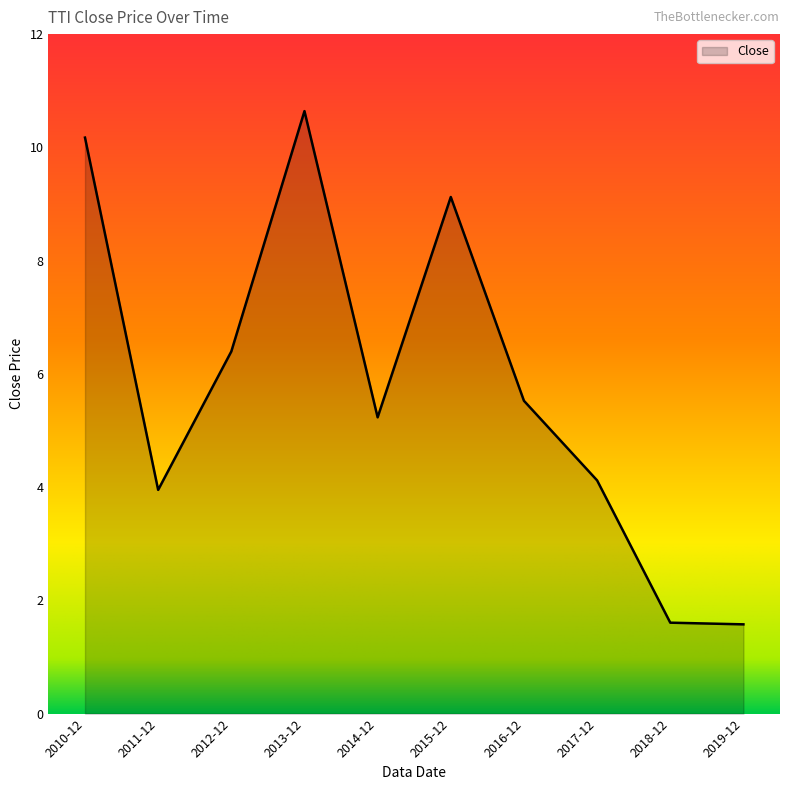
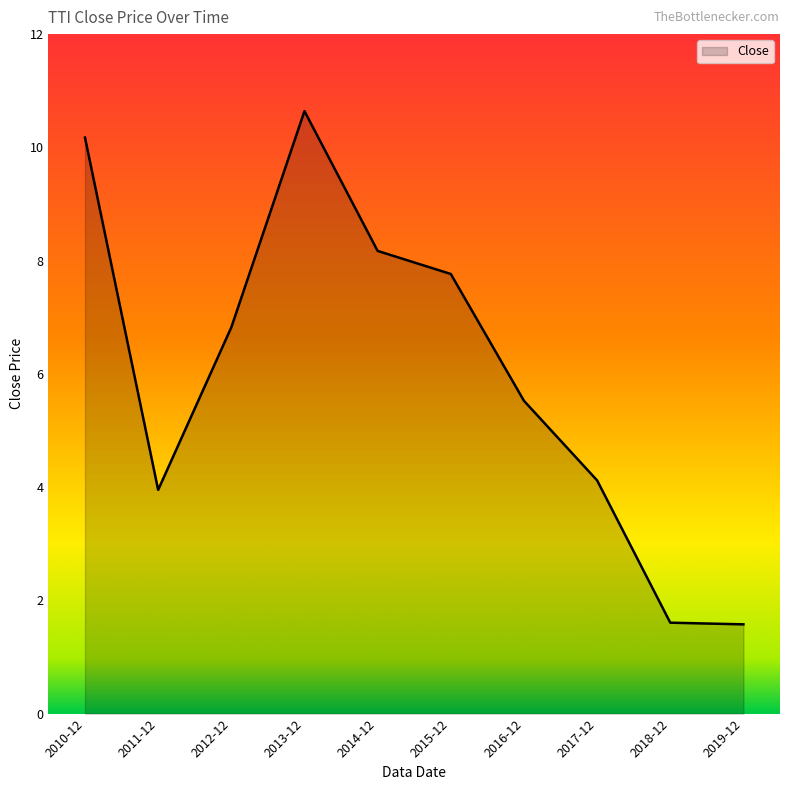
  {
    "2010-12": 10.2,
    "2011-12": 4.0,
-   "2012-12": 6.4,
+   "2012-12": 6.8,
    "2013-12": 10.6,
-   "2014-12": 5.2,
-   "2015-12": 9.1,
+   "2014-12": 8.2,
+   "2015-12": 7.8,
    "2016-12": 5.5,
    "2017-12": 4.1,
    "2018-12": 1.6,
    "2019-12": 1.6
  }
